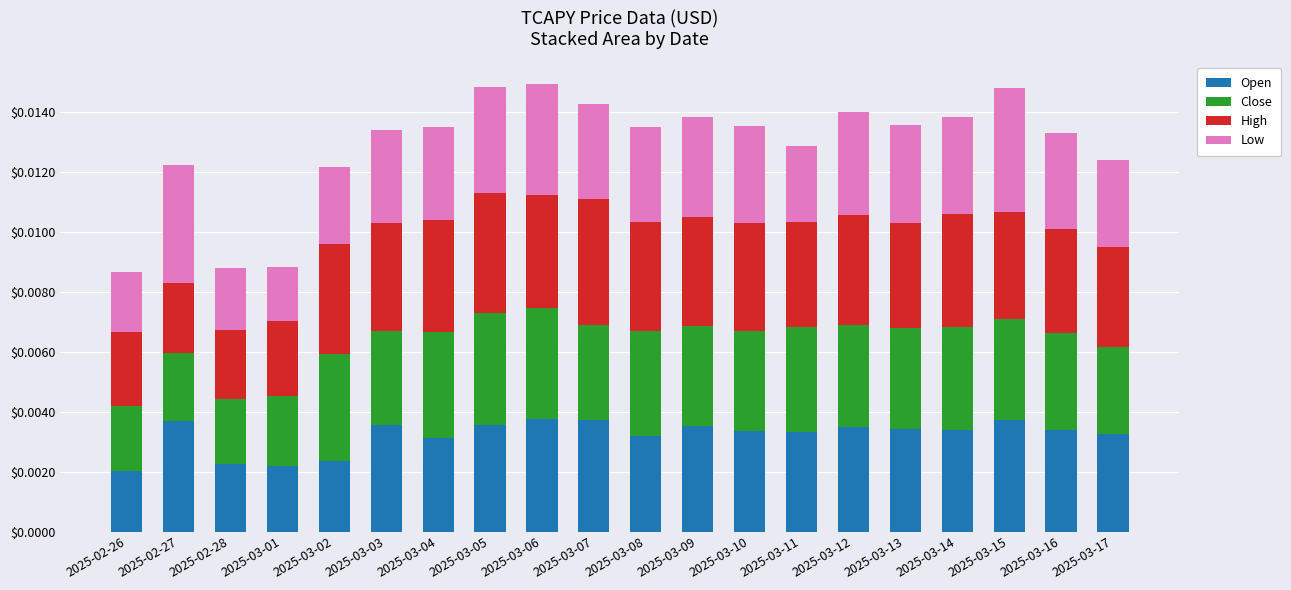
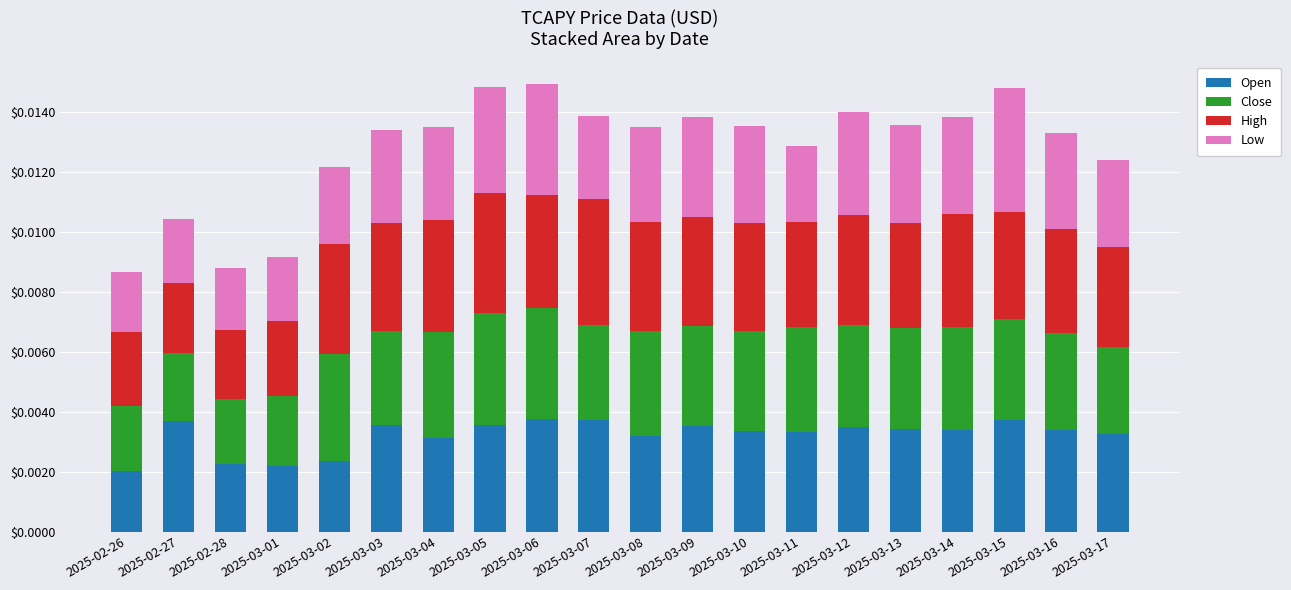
  {
    "Open": {
      "2025-02-26": "$0.0020",
      "2025-02-27": "$0.0037",
      "2025-02-28": "$0.0023",
      "2025-03-01": "$0.0022",
      "2025-03-02": "$0.0024",
      "2025-03-03": "$0.0036",
      "2025-03-04": "$0.0031",
      "2025-03-05": "$0.0035",
      "2025-03-06": "$0.0037",
      "2025-03-07": "$0.0037",
      "2025-03-08": "$0.0032",
      "2025-03-09": "$0.0035",
      "2025-03-10": "$0.0034",
      "2025-03-11": "$0.0033",
      "2025-03-12": "$0.0035",
      "2025-03-13": "$0.0034",
      "2025-03-14": "$0.0034",
      "2025-03-15": "$0.0037",
      "2025-03-16": "$0.0034",
      "2025-03-17": "$0.0032"
    },
    "Close": {
      "2025-02-26": "$0.0022",
      "2025-02-27": "$0.0023",
      "2025-02-28": "$0.0022",
      "2025-03-01": "$0.0024",
      "2025-03-02": "$0.0036",
      "2025-03-03": "$0.0031",
      "2025-03-04": "$0.0035",
      "2025-03-05": "$0.0037",
      "2025-03-06": "$0.0037",
      "2025-03-07": "$0.0032",
      "2025-03-08": "$0.0035",
      "2025-03-09": "$0.0034",
      "2025-03-10": "$0.0033",
      "2025-03-11": "$0.0035",
      "2025-03-12": "$0.0034",
      "2025-03-13": "$0.0034",
      "2025-03-14": "$0.0034",
      "2025-03-15": "$0.0034",
      "2025-03-16": "$0.0032",
      "2025-03-17": "$0.0029"
    },
    "High": {
      "2025-02-26": "$0.0025",
      "2025-02-27": "$0.0023",
      "2025-02-28": "$0.0023",
      "2025-03-01": "$0.0025",
      "2025-03-02": "$0.0037",
      "2025-03-03": "$0.0036",
      "2025-03-04": "$0.0037",
      "2025-03-05": "$0.0040",
      "2025-03-06": "$0.0038",
      "2025-03-07": "$0.0042",
      "2025-03-08": "$0.0037",
      "2025-03-09": "$0.0037",
      "2025-03-10": "$0.0036",
      "2025-03-11": "$0.0035",
      "2025-03-12": "$0.0037",
      "2025-03-13": "$0.0035",
      "2025-03-14": "$0.0038",
      "2025-03-15": "$0.0036",
      "2025-03-16": "$0.0035",
      "2025-03-17": "$0.0033"
    },
    "Low": {
      "2025-02-26": "$0.0020",
-     "2025-02-27": "$0.0039",
+     "2025-02-27": "$0.0021",
      "2025-02-28": "$0.0021",
-     "2025-03-01": "$0.0018",
+     "2025-03-01": "$0.0021",
      "2025-03-02": "$0.0026",
      "2025-03-03": "$0.0031",
      "2025-03-04": "$0.0031",
      "2025-03-05": "$0.0035",
      "2025-03-06": "$0.0037",
-     "2025-03-07": "$0.0032",
+     "2025-03-07": "$0.0028",
      "2025-03-08": "$0.0032",
      "2025-03-09": "$0.0033",
      "2025-03-10": "$0.0032",
      "2025-03-11": "$0.0026",
      "2025-03-12": "$0.0034",
      "2025-03-13": "$0.0033",
      "2025-03-14": "$0.0033",
      "2025-03-15": "$0.0041",
      "2025-03-16": "$0.0032",
      "2025-03-17": "$0.0029"
    }
  }
